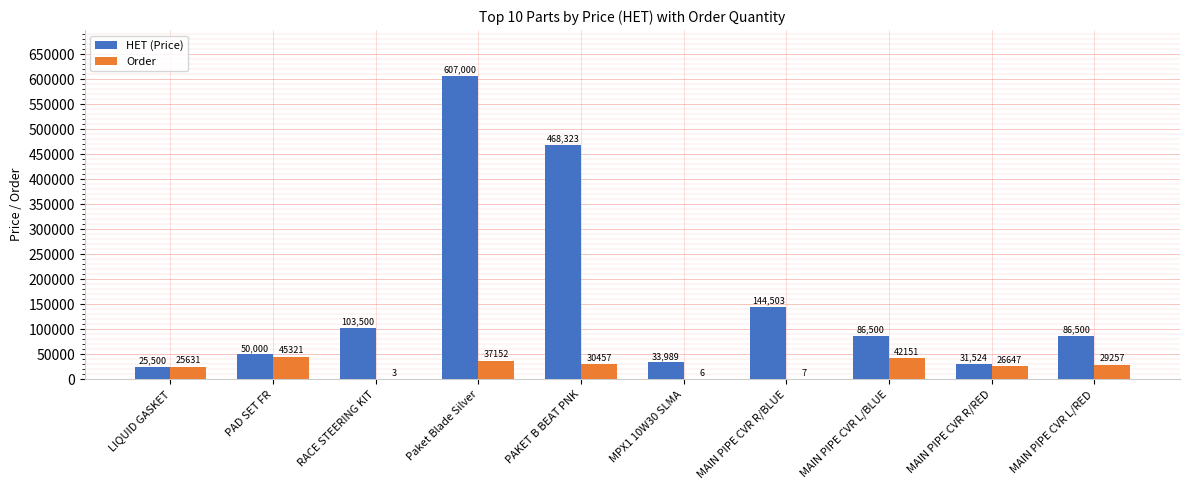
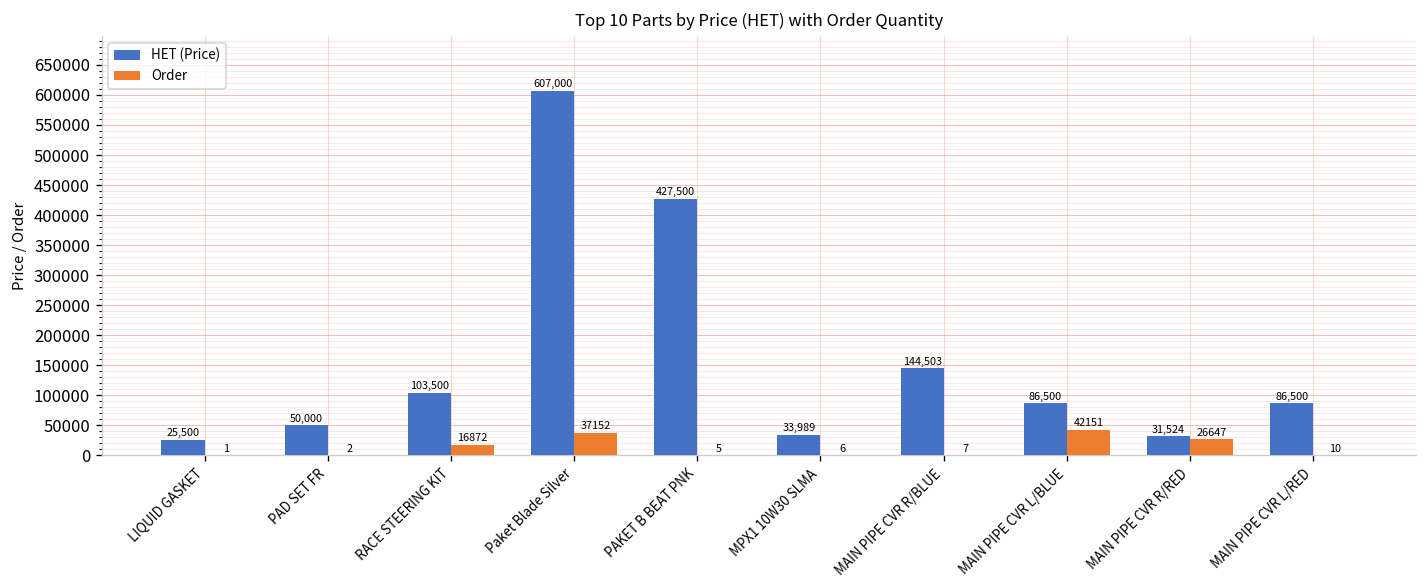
  {
    "HET (Price)": {
      "LIQUID GASKET": "25,500",
      "PAD SET FR": "50,000",
      "RACE STEERING KIT": "103,500",
      "Paket Blade Silver": "607,000",
-     "PAKET B BEAT PNK": "468,323",
+     "PAKET B BEAT PNK": "427,500",
      "MPX1 10W30 SLMA": "33,989",
      "MAIN PIPE CVR R/BLUE": "144,503",
      "MAIN PIPE CVR L/BLUE": "86,500",
      "MAIN PIPE CVR R/RED": "31,524",
      "MAIN PIPE CVR L/RED": "86,500"
    },
    "Order": {
-     "LIQUID GASKET": "25631",
-     "PAD SET FR": "45321",
-     "RACE STEERING KIT": "3",
+     "LIQUID GASKET": "1",
+     "PAD SET FR": "2",
+     "RACE STEERING KIT": "16872",
      "Paket Blade Silver": "37152",
-     "PAKET B BEAT PNK": "30457",
+     "PAKET B BEAT PNK": "5",
      "MPX1 10W30 SLMA": "6",
      "MAIN PIPE CVR R/BLUE": "7",
      "MAIN PIPE CVR L/BLUE": "42151",
      "MAIN PIPE CVR R/RED": "26647",
-     "MAIN PIPE CVR L/RED": "29257"
+     "MAIN PIPE CVR L/RED": "10"
    }
  }
